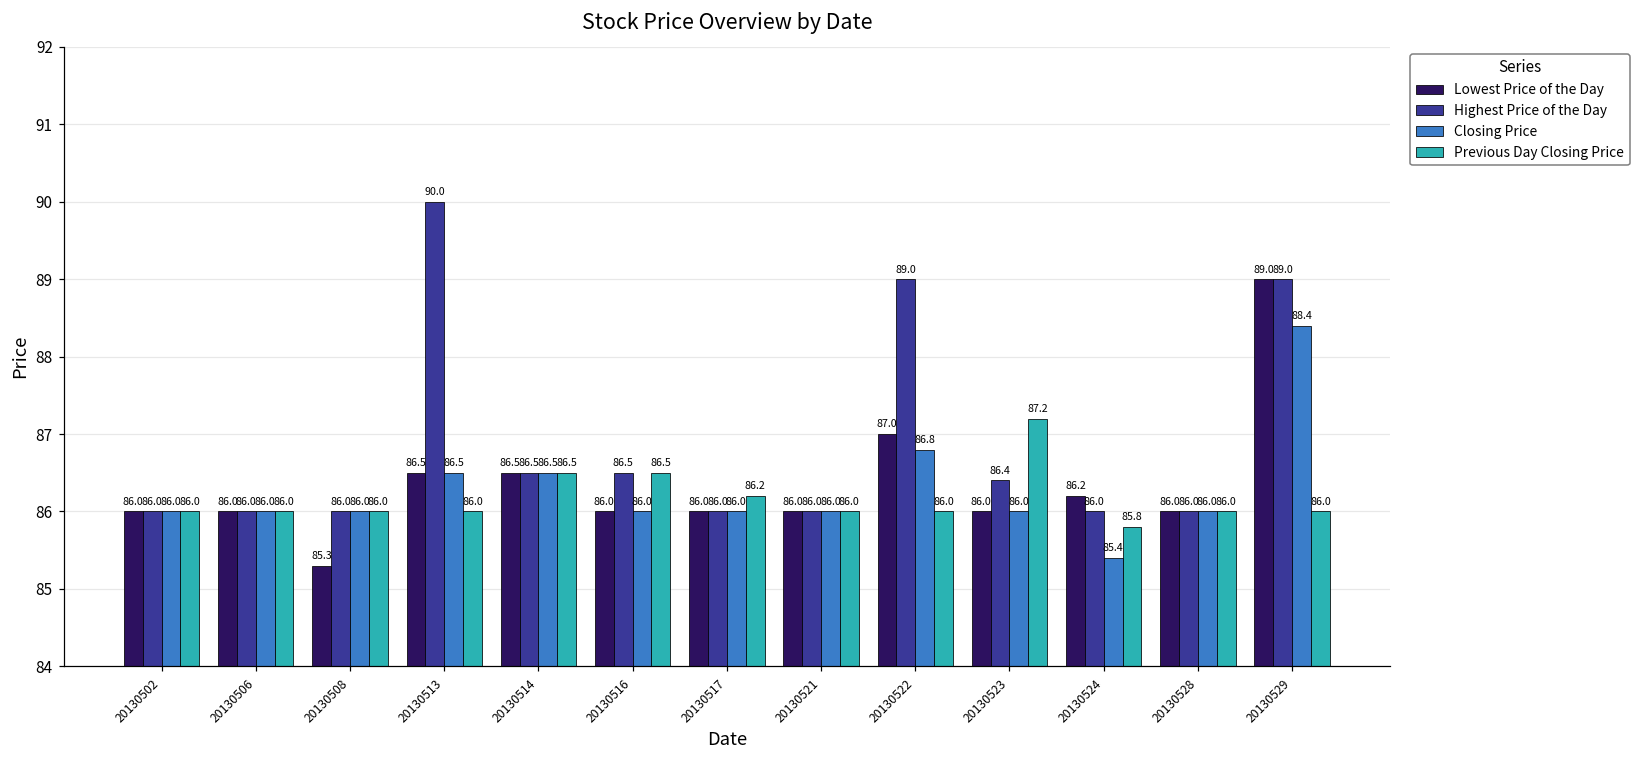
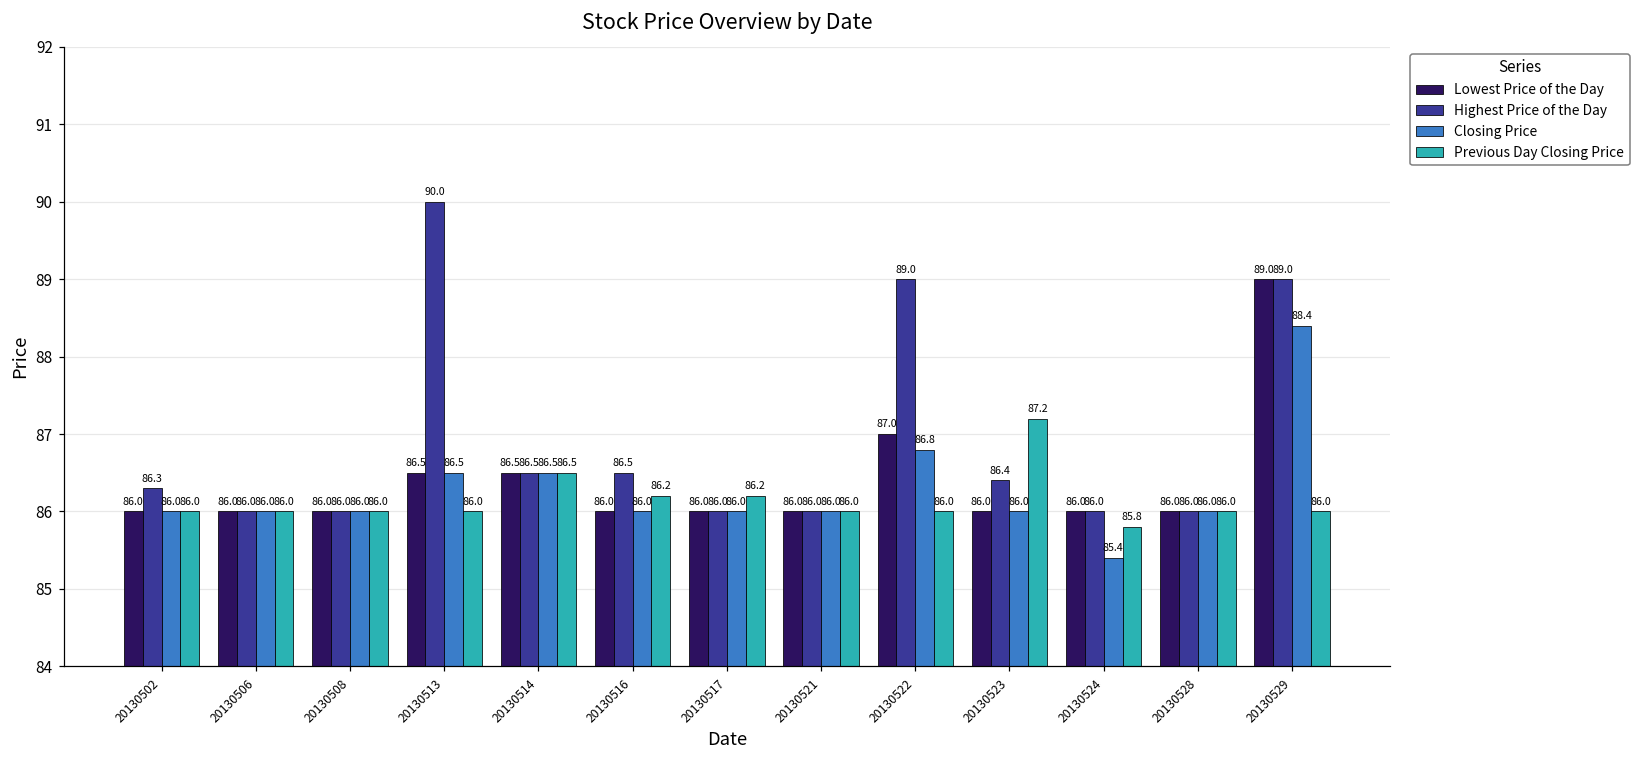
  {
    "Lowest Price of the Day": {
      "20130502": 86.0,
      "20130506": 86.0,
-     "20130508": 85.3,
+     "20130508": 86.0,
      "20130513": 86.5,
      "20130514": 86.5,
      "20130516": 86.0,
      "20130517": 86.0,
      "20130521": 86.0,
      "20130522": 87.0,
      "20130523": 86.0,
-     "20130524": 86.2,
+     "20130524": 86.0,
      "20130528": 86.0,
      "20130529": 89.0
    },
    "Highest Price of the Day": {
-     "20130502": 86.0,
+     "20130502": 86.3,
      "20130506": 86.0,
      "20130508": 86.0,
      "20130513": 90.0,
      "20130514": 86.5,
      "20130516": 86.5,
      "20130517": 86.0,
      "20130521": 86.0,
      "20130522": 89.0,
      "20130523": 86.4,
      "20130524": 86.0,
      "20130528": 86.0,
      "20130529": 89.0
    },
    "Closing Price": {
      "20130502": 86.0,
      "20130506": 86.0,
      "20130508": 86.0,
      "20130513": 86.5,
      "20130514": 86.5,
      "20130516": 86.0,
      "20130517": 86.0,
      "20130521": 86.0,
      "20130522": 86.8,
      "20130523": 86.0,
      "20130524": 85.4,
      "20130528": 86.0,
      "20130529": 88.4
    },
    "Previous Day Closing Price": {
      "20130502": 86.0,
      "20130506": 86.0,
      "20130508": 86.0,
      "20130513": 86.0,
      "20130514": 86.5,
-     "20130516": 86.5,
+     "20130516": 86.2,
      "20130517": 86.2,
      "20130521": 86.0,
      "20130522": 86.0,
      "20130523": 87.2,
      "20130524": 85.8,
      "20130528": 86.0,
      "20130529": 86.0
    }
  }
